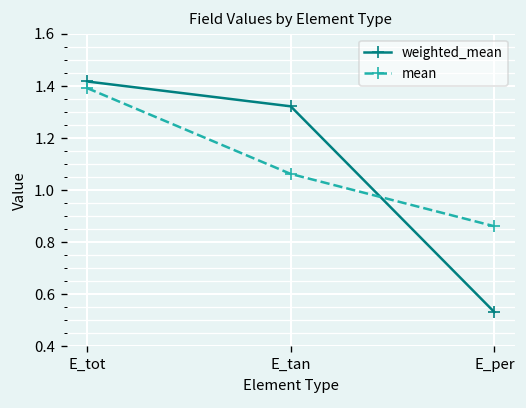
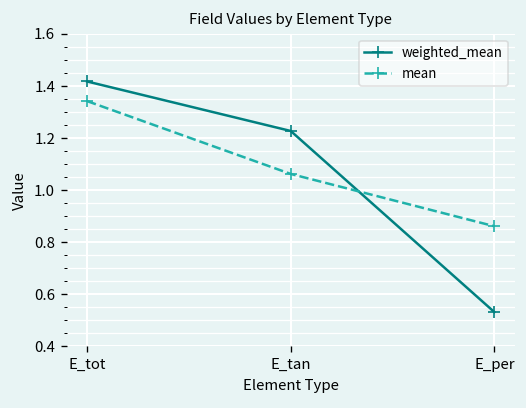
  {
    "weighted_mean": {
      "E_tot": 1.42,
-     "E_tan": 1.32,
+     "E_tan": 1.23,
      "E_per": 0.53
    },
    "mean": {
-     "E_tot": 1.39,
+     "E_tot": 1.34,
      "E_tan": 1.06,
      "E_per": 0.86
    }
  }
